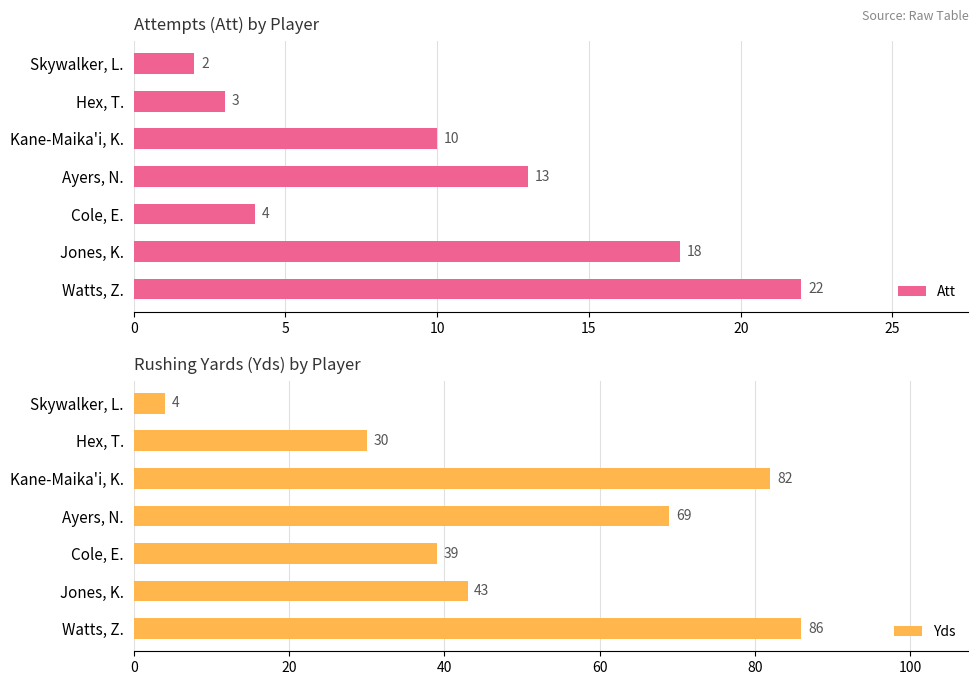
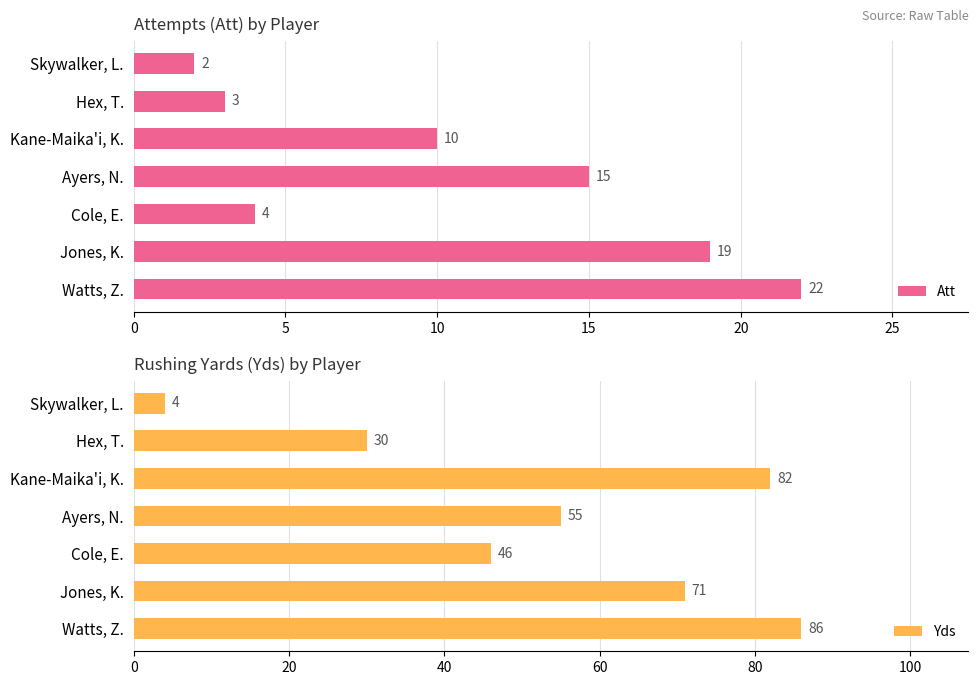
  {
    "Attempts (Att) by Player": {
      "Skywalker, L.": 2,
      "Hex, T.": 3,
      "Kane-Maika'i, K.": 10,
-     "Ayers, N.": 13,
+     "Ayers, N.": 15,
      "Cole, E.": 4,
-     "Jones, K.": 18,
+     "Jones, K.": 19,
      "Watts, Z.": 22
    },
    "Rushing Yards (Yds) by Player": {
      "Skywalker, L.": 4,
      "Hex, T.": 30,
      "Kane-Maika'i, K.": 82,
-     "Ayers, N.": 69,
-     "Cole, E.": 39,
-     "Jones, K.": 43,
+     "Ayers, N.": 55,
+     "Cole, E.": 46,
+     "Jones, K.": 71,
      "Watts, Z.": 86
    }
  }
